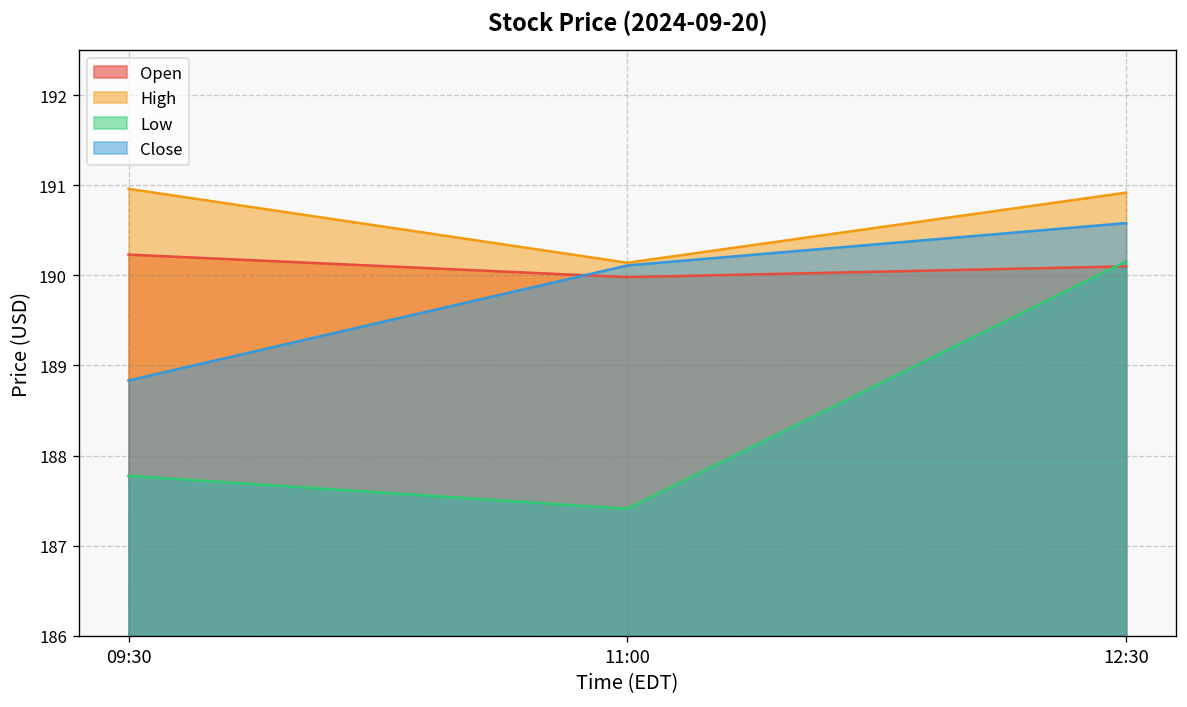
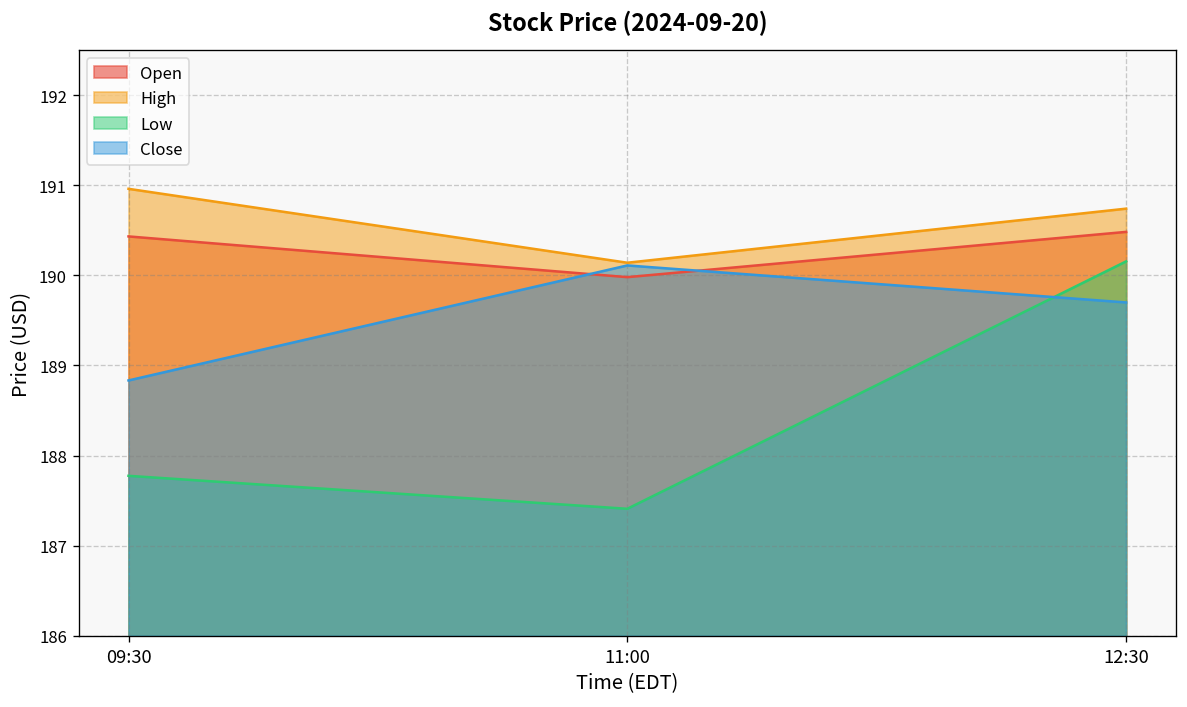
  {
    "Open": {
-     "09:30": 190.2,
+     "09:30": 190.4,
      "11:00": 190.0,
-     "12:30": 190.1
+     "12:30": 190.5
    },
    "High": {
      "09:30": 191.0,
-     "12:30": 190.9
+     "12:30": 190.7
    },
    "Low": {
      "09:30": 187.8,
      "11:00": 187.4,
      "12:30": 190.2
    },
    "Close": {
      "09:30": 188.8,
-     "12:30": 190.6
+     "12:30": 189.7
    }
  }
